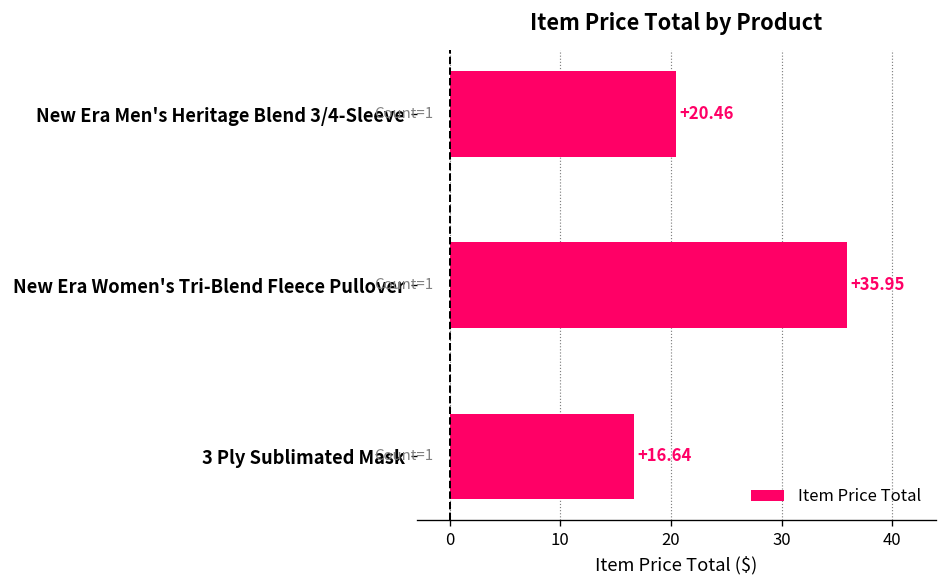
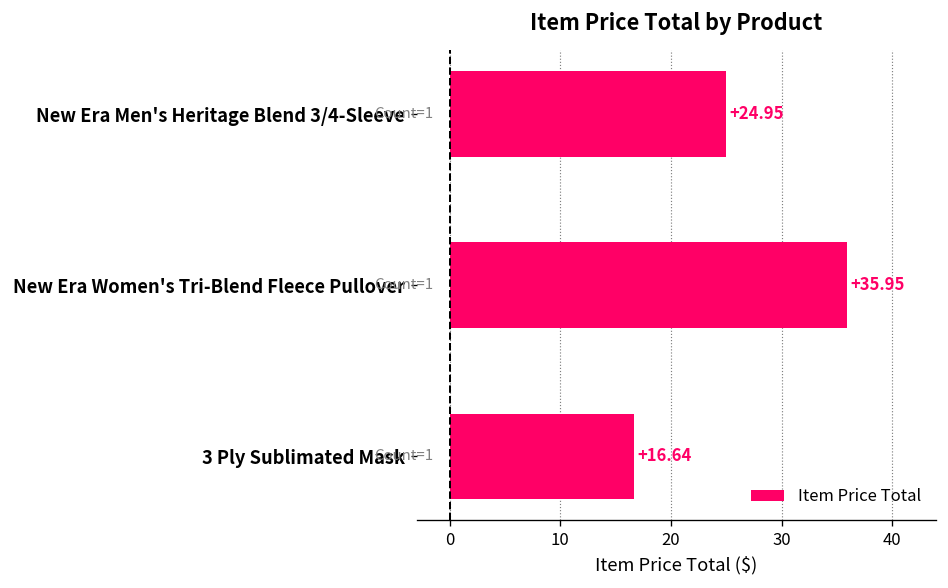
  {
-   "New Era Men's Heritage Blend 3/4-Sleeve": "+20.46",
+   "New Era Men's Heritage Blend 3/4-Sleeve": "+24.95",
    "New Era Women's Tri-Blend Fleece Pullover": "+35.95",
    "3 Ply Sublimated Mask": "+16.64"
  }
